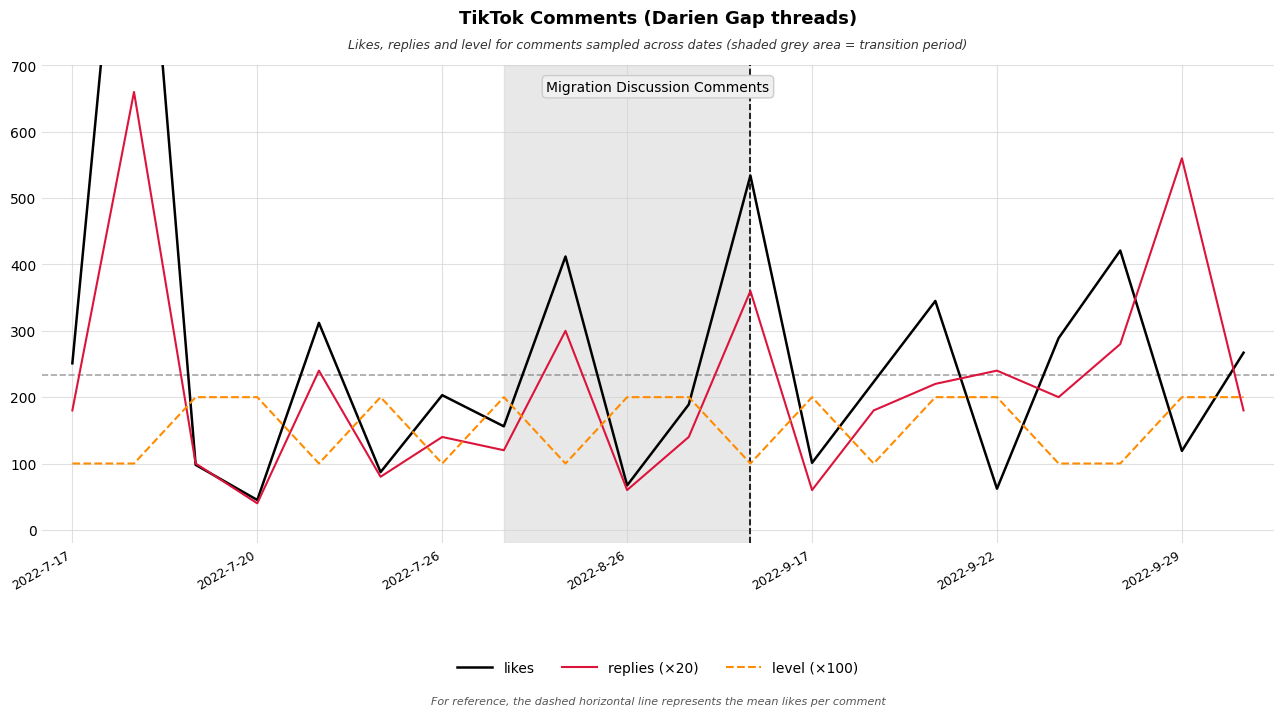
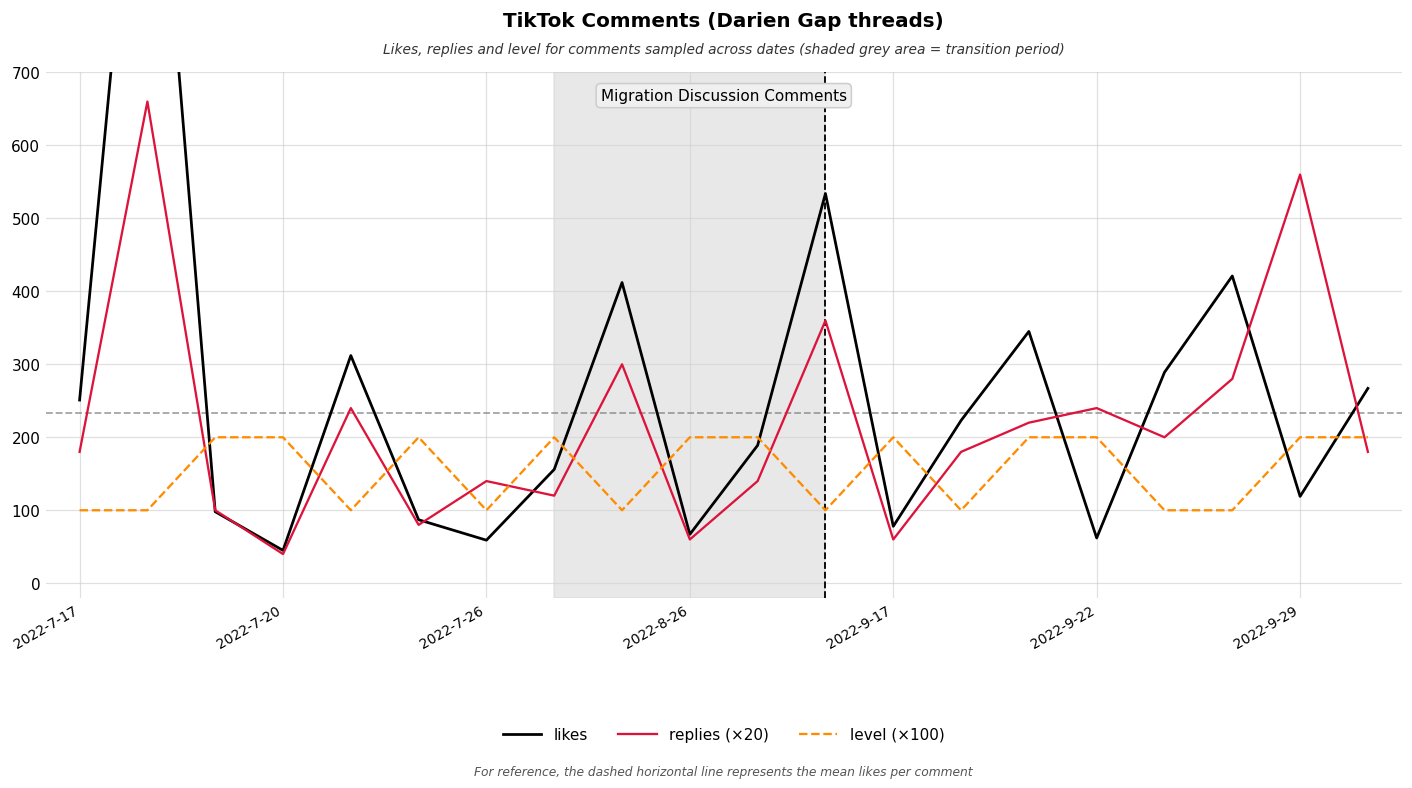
  {
    "likes": {
      "2022-7-17": 250,
      "2022-7-20": 50,
-     "2022-7-26": 200,
+     "2022-7-26": 60,
      "2022-8-26": 70,
-     "2022-9-17": 100,
+     "2022-9-17": 80,
      "2022-9-22": 60,
      "2022-9-29": 120
    },
    "replies (×20)": {
      "2022-7-17": 180,
      "2022-7-20": 40,
      "2022-7-26": 140,
      "2022-8-26": 60,
      "2022-9-17": 60,
      "2022-9-22": 240,
      "2022-9-29": 560
    },
    "level (×100)": {
      "2022-7-17": 100,
      "2022-7-20": 200,
      "2022-7-26": 100,
      "2022-8-26": 200,
      "2022-9-17": 200,
      "2022-9-22": 200,
      "2022-9-29": 200
    }
  }
